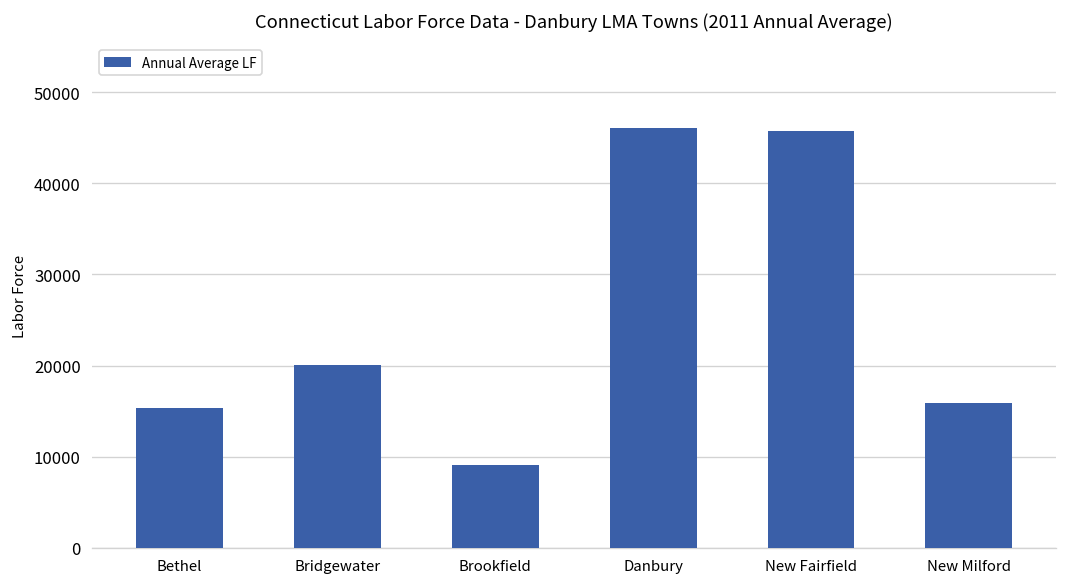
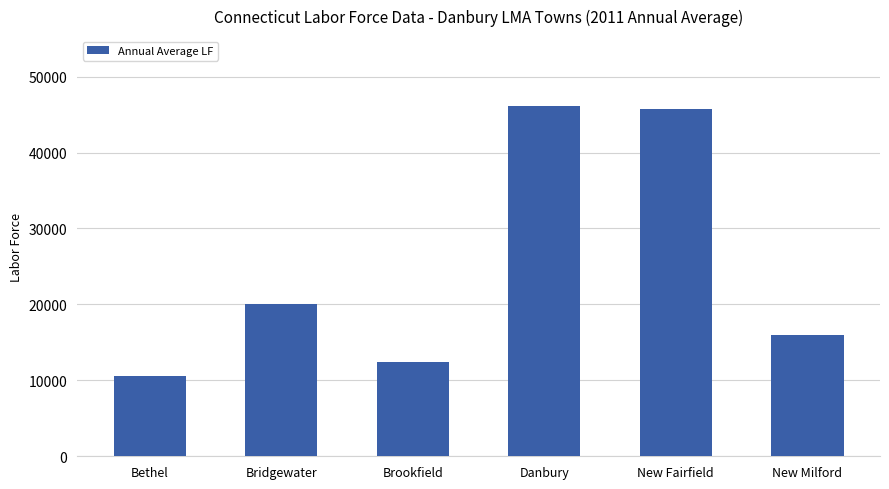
  {
-   "Bethel": 15000,
+   "Bethel": 11000,
    "Bridgewater": 20000,
-   "Brookfield": 9000,
+   "Brookfield": 12000,
    "Danbury": 46000,
    "New Fairfield": 46000,
    "New Milford": 16000
  }
